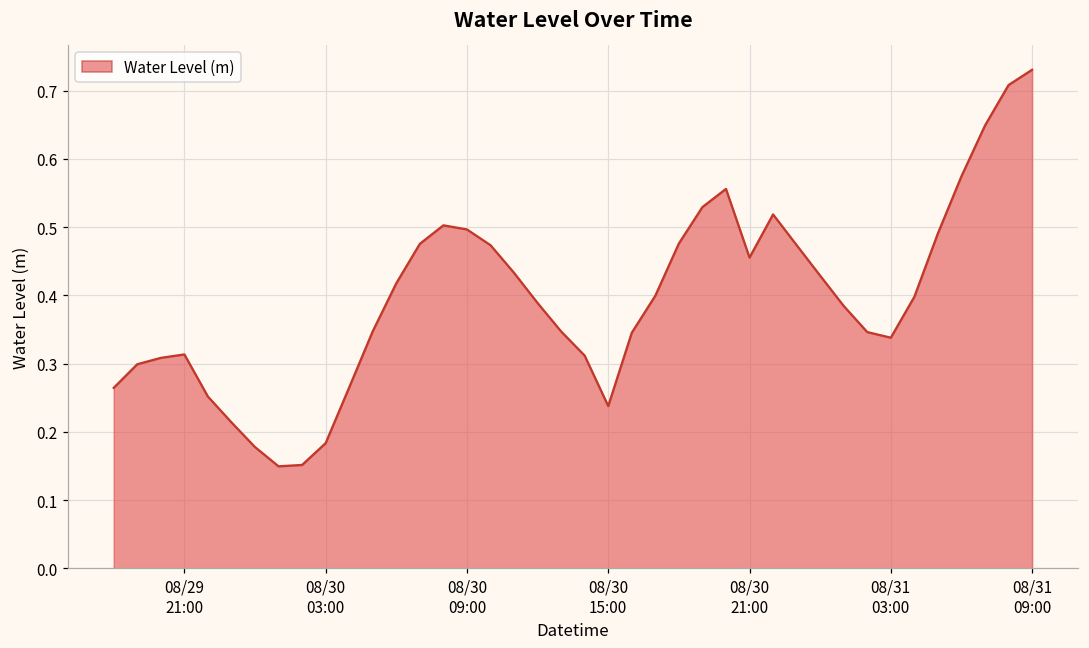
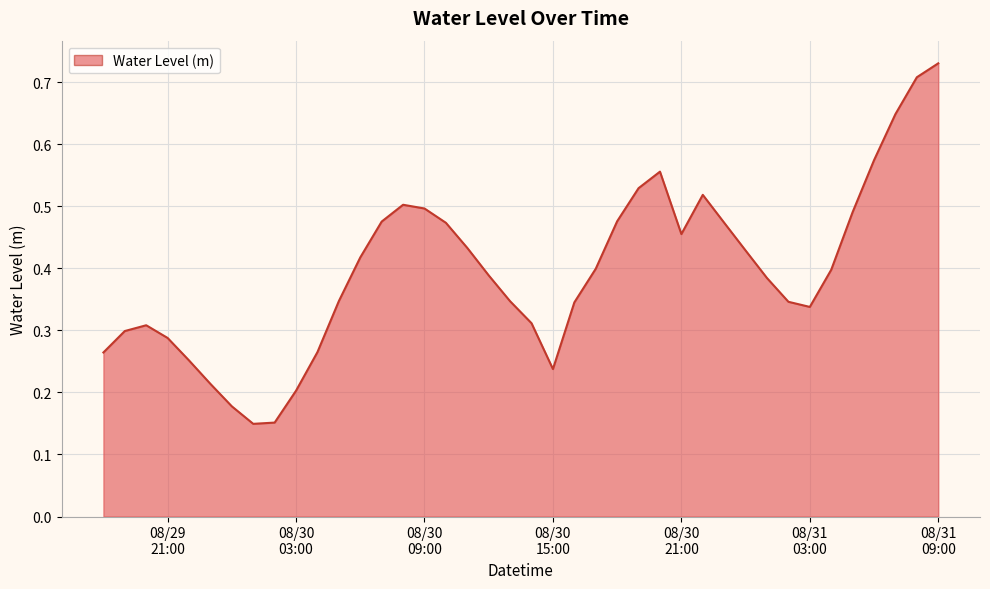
  {
-   "08/29 21:00": 0.31,
-   "08/30 03:00": 0.18,
+   "08/29 21:00": 0.29,
+   "08/30 03:00": 0.20,
    "08/30 09:00": 0.50,
    "08/30 15:00": 0.24,
    "08/30 21:00": 0.46,
    "08/31 03:00": 0.34,
    "08/31 09:00": 0.73
  }
